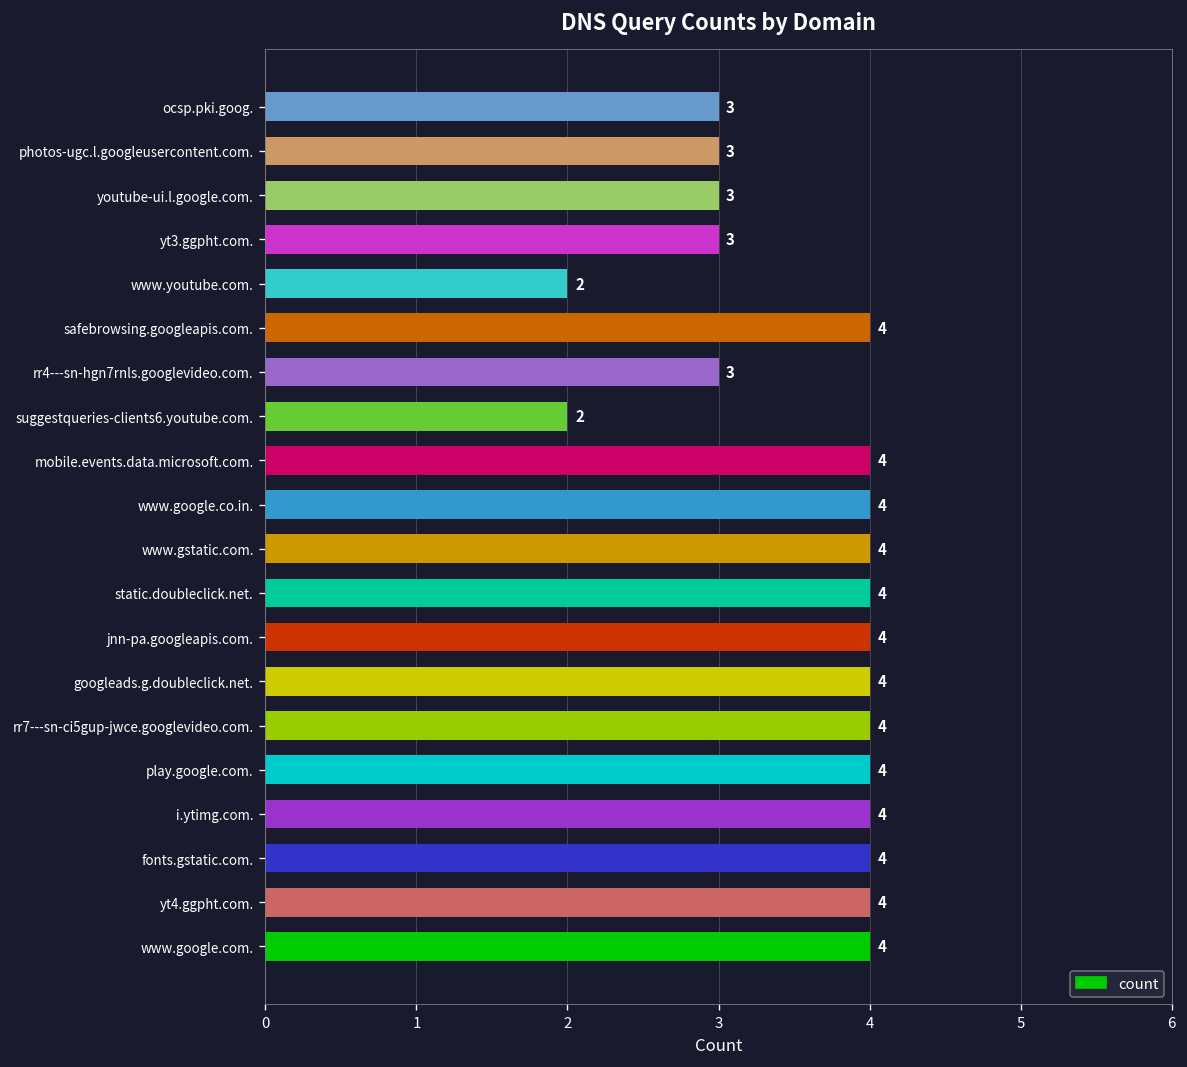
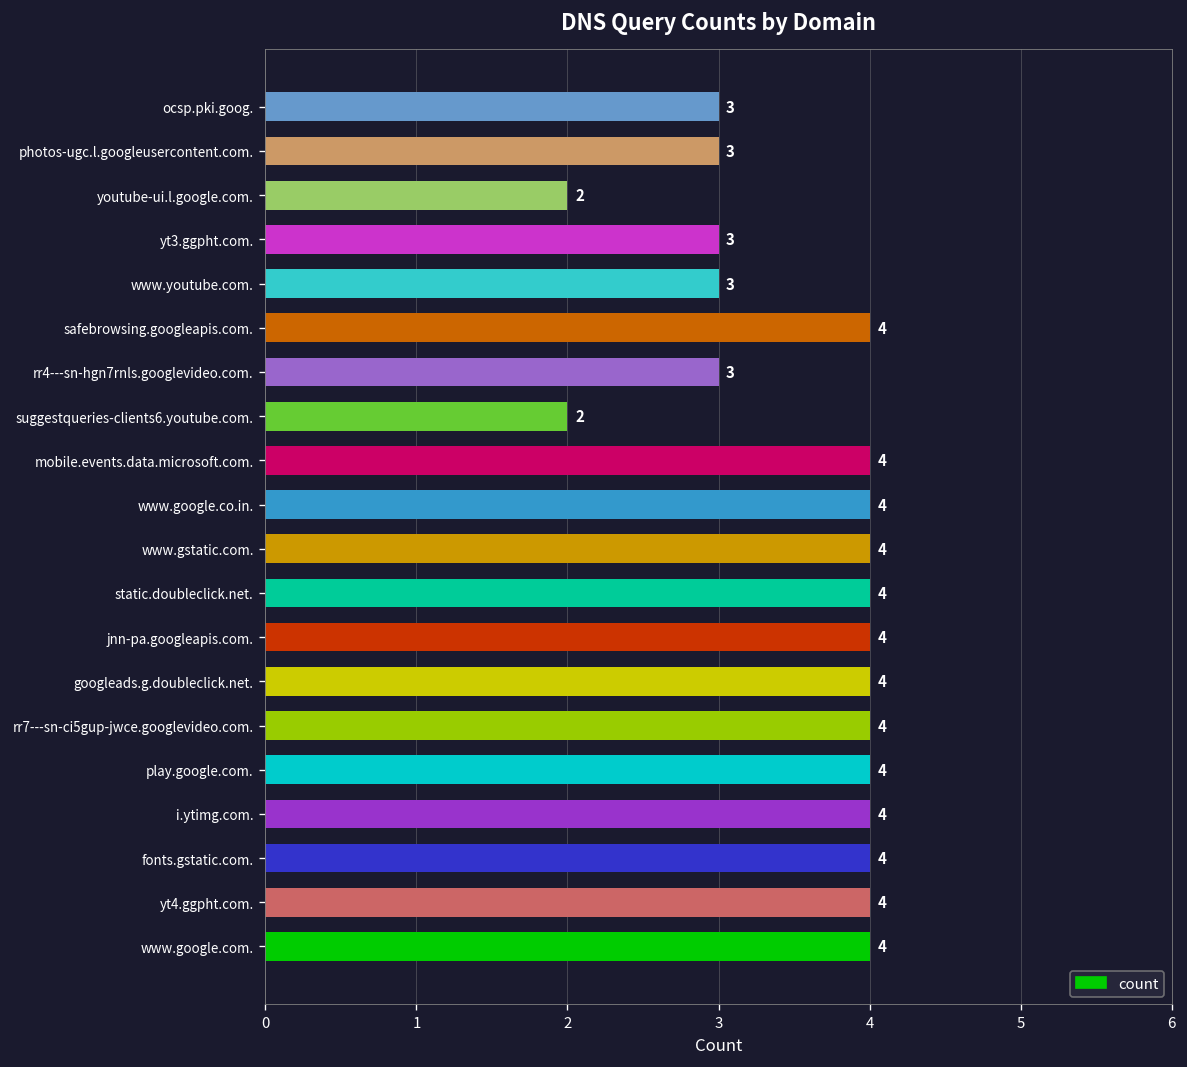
  {
    "ocsp.pki.goog.": 3,
    "photos-ugc.l.googleusercontent.com.": 3,
-   "youtube-ui.l.google.com.": 3,
+   "youtube-ui.l.google.com.": 2,
    "yt3.ggpht.com.": 3,
-   "www.youtube.com.": 2,
+   "www.youtube.com.": 3,
    "safebrowsing.googleapis.com.": 4,
    "rr4---sn-hgn7rnls.googlevideo.com.": 3,
    "suggestqueries-clients6.youtube.com.": 2,
    "mobile.events.data.microsoft.com.": 4,
    "www.google.co.in.": 4,
    "www.gstatic.com.": 4,
    "static.doubleclick.net.": 4,
    "jnn-pa.googleapis.com.": 4,
    "googleads.g.doubleclick.net.": 4,
    "rr7---sn-ci5gup-jwce.googlevideo.com.": 4,
    "play.google.com.": 4,
    "i.ytimg.com.": 4,
    "fonts.gstatic.com.": 4,
    "yt4.ggpht.com.": 4,
    "www.google.com.": 4
  }
